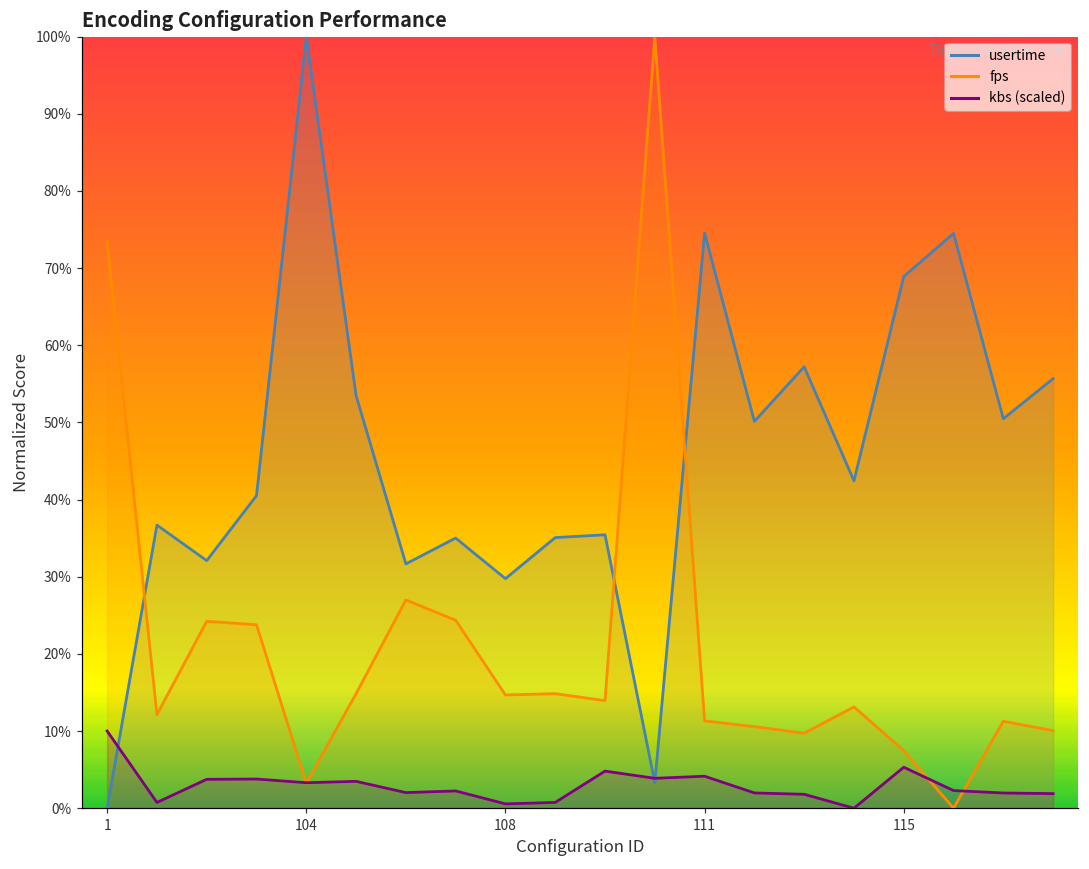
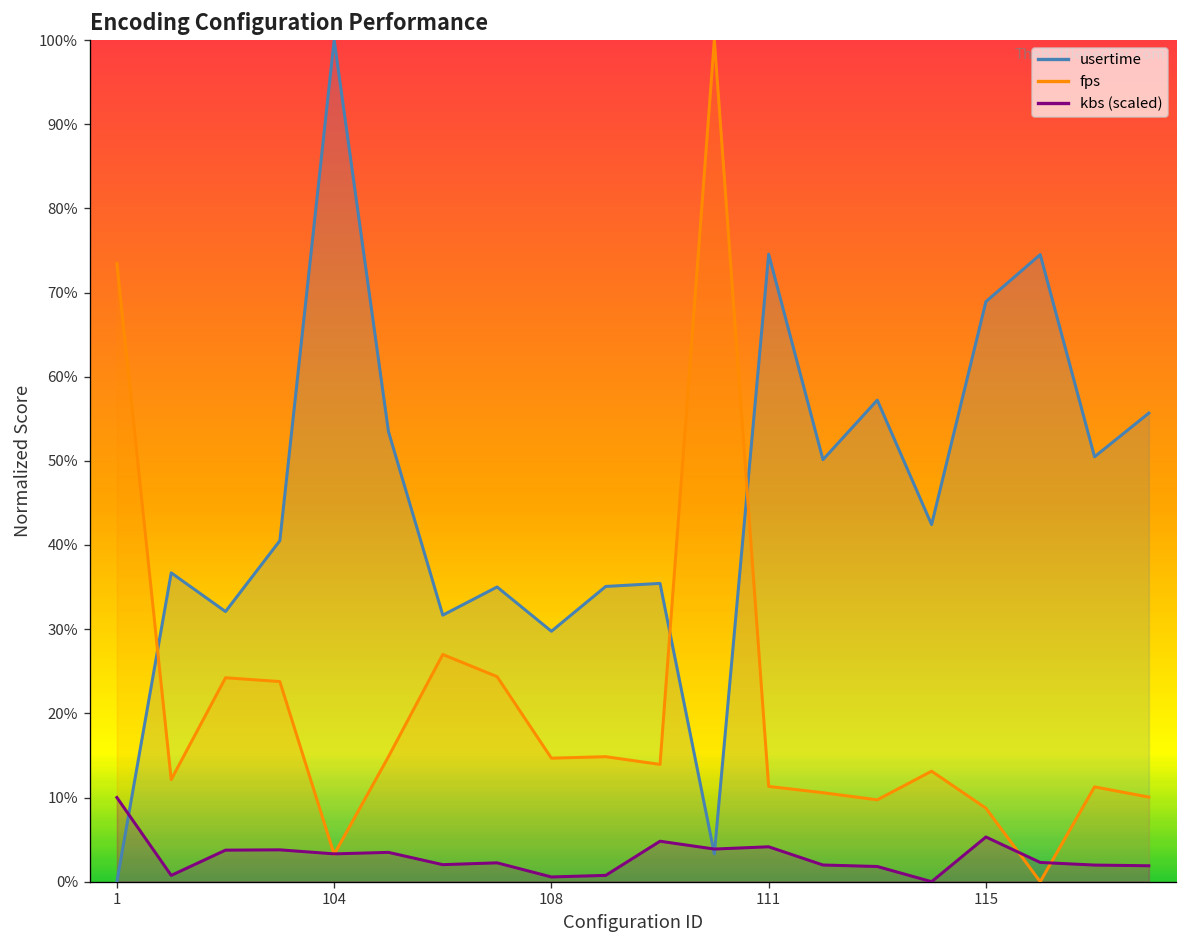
  {
    "fps": {
      "108": "15%",
      "111": "11%",
-     "115": "7%"
+     "115": "9%"
    }
  }
